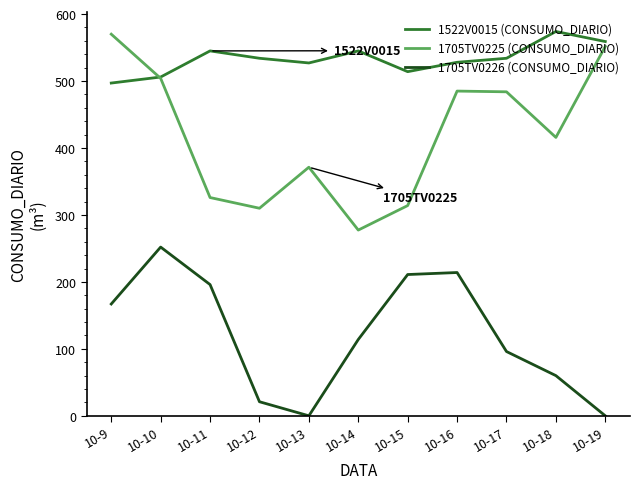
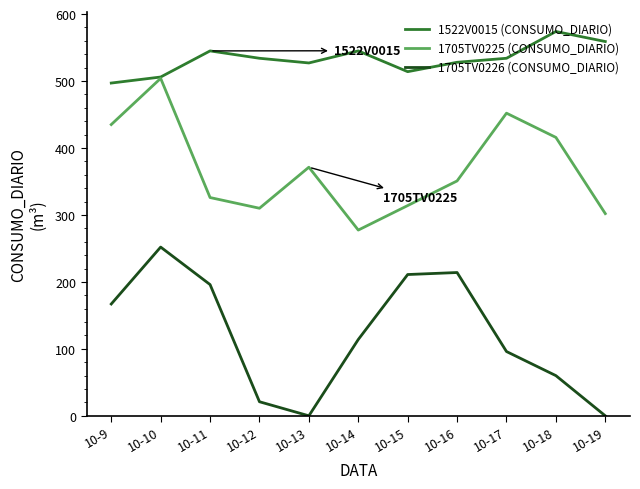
  {
    "1705TV0225 (CONSUMO_DIARIO)": {
-     "10-9": 570,
+     "10-9": 440,
      "10-11": 330,
      "10-12": 310,
      "10-13": 370,
      "10-14": 280,
      "10-15": 310,
-     "10-16": 490,
-     "10-17": 480,
+     "10-16": 350,
+     "10-17": 450,
      "10-18": 420,
-     "10-19": 550
+     "10-19": 300
    }
  }
